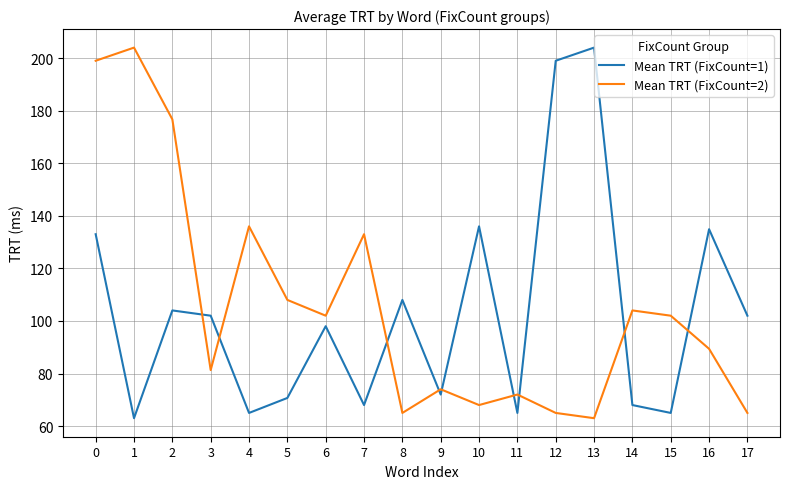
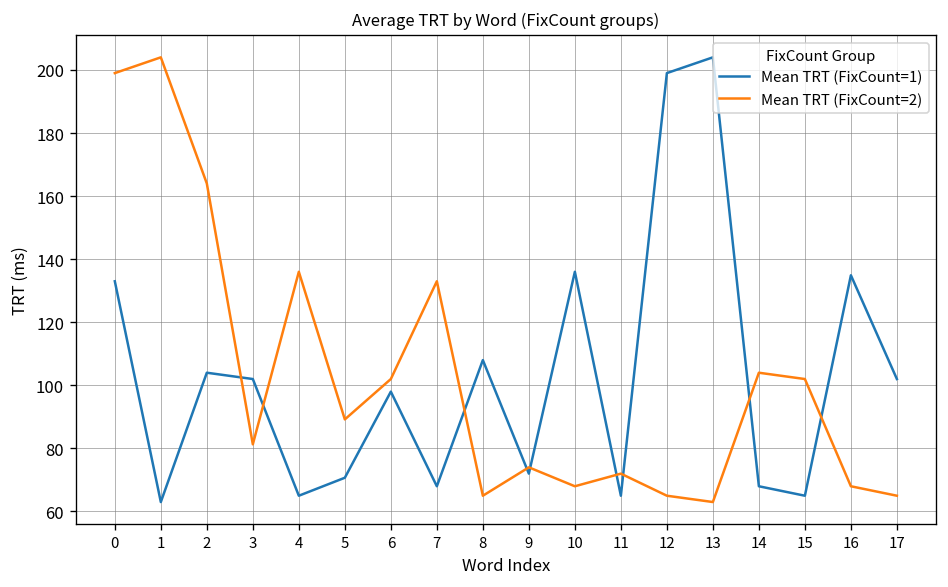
  {
    "Mean TRT (FixCount=1)": {
      "0": 133,
      "1": 63,
      "2": 104,
      "3": 102,
      "4": 65,
      "5": 71,
      "6": 98,
      "7": 68,
      "8": 108,
      "9": 72,
      "10": 136,
      "11": 65,
      "12": 199,
      "13": 204,
      "14": 68,
      "15": 65,
      "16": 135,
      "17": 102
    },
    "Mean TRT (FixCount=2)": {
      "0": 199,
      "1": 204,
-     "2": 177,
+     "2": 164,
      "3": 81,
      "4": 136,
-     "5": 108,
+     "5": 89,
      "6": 102,
      "7": 133,
      "8": 65,
      "9": 74,
      "10": 68,
      "11": 72,
      "12": 65,
      "13": 63,
      "14": 104,
      "15": 102,
-     "16": 89,
+     "16": 68,
      "17": 65
    }
  }
